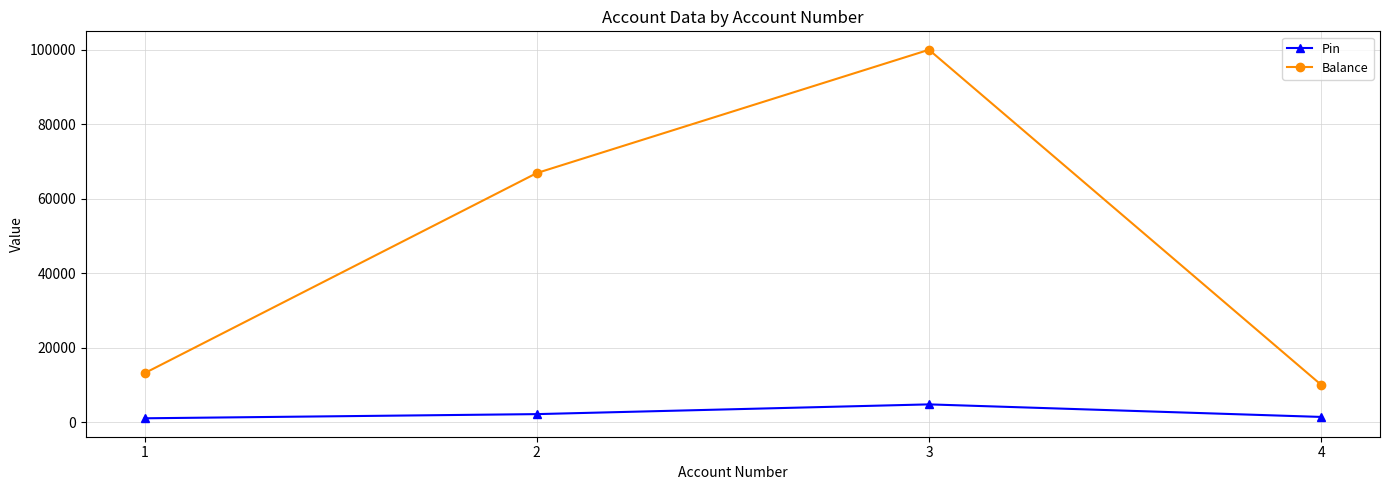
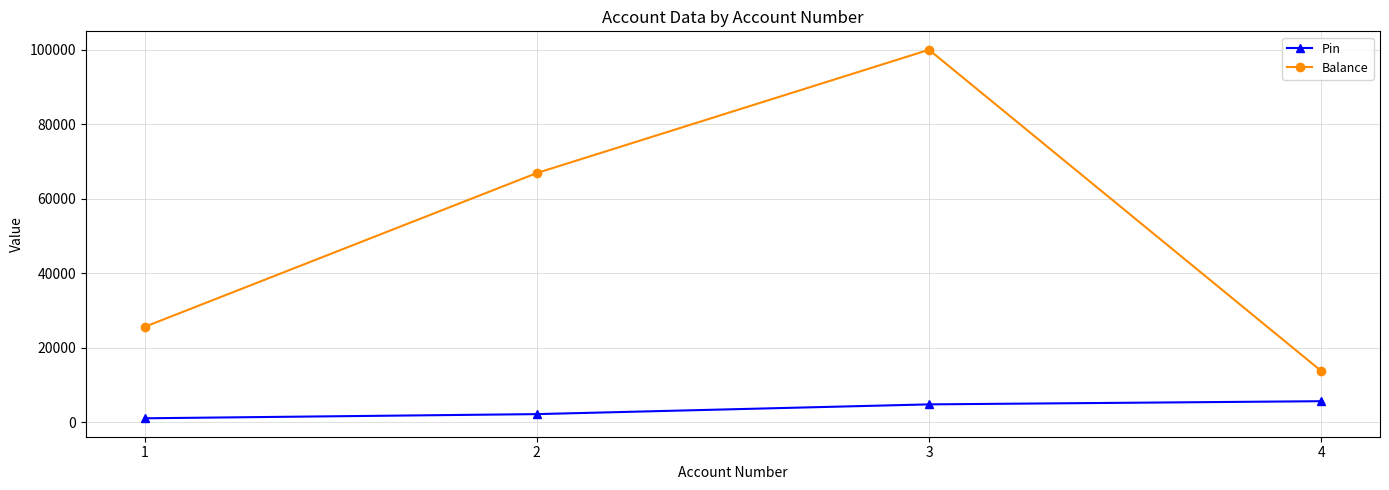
  {
    "Pin": {
      "1": 1000,
      "2": 2000,
      "3": 5000,
-     "4": 1000
+     "4": 6000
    },
    "Balance": {
-     "1": 13000,
+     "1": 26000,
      "2": 67000,
      "3": 100000,
-     "4": 10000
+     "4": 14000
    }
  }
